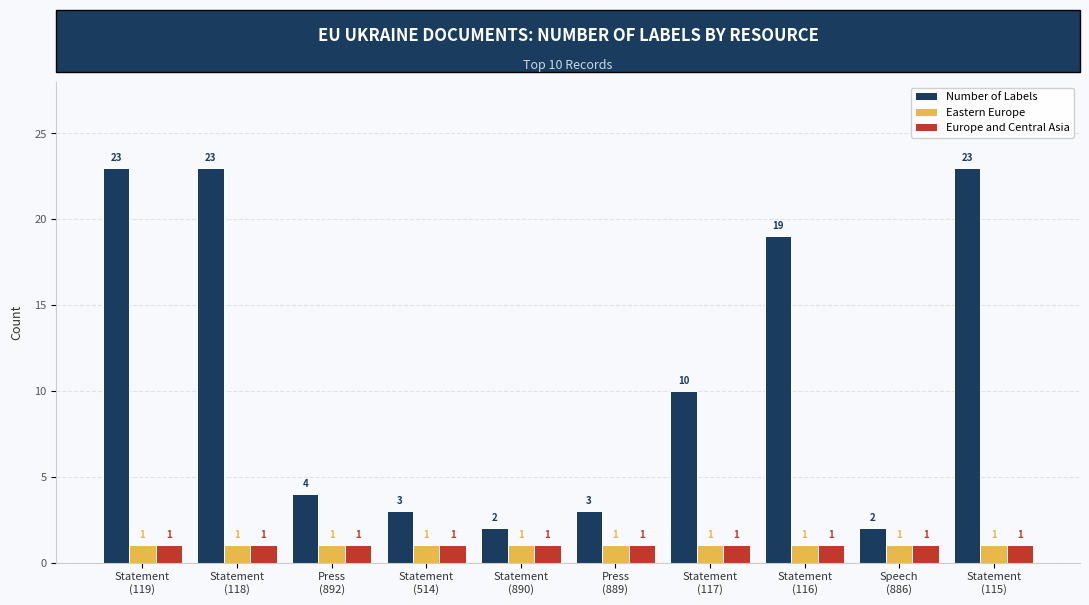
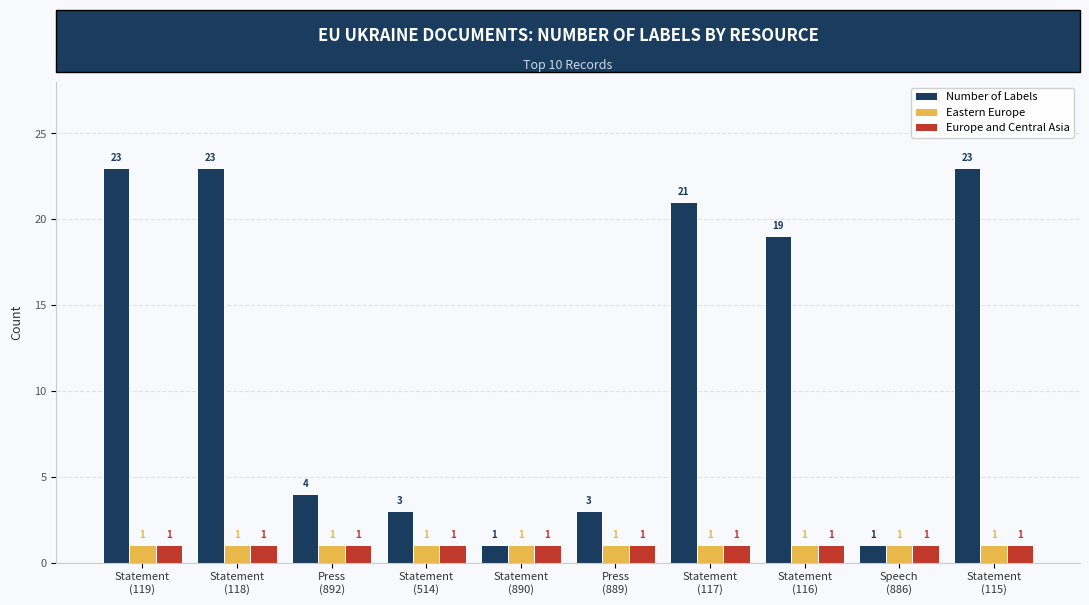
  {
    "Number of Labels": {
      "Statement (119)": 23,
      "Statement (118)": 23,
      "Press (892)": 4,
      "Statement (514)": 3,
-     "Statement (890)": 2,
+     "Statement (890)": 1,
      "Press (889)": 3,
-     "Statement (117)": 10,
+     "Statement (117)": 21,
      "Statement (116)": 19,
-     "Speech (886)": 2,
+     "Speech (886)": 1,
      "Statement (115)": 23
    },
    "Eastern Europe": {
      "Statement (119)": 1,
      "Statement (118)": 1,
      "Press (892)": 1,
      "Statement (514)": 1,
      "Statement (890)": 1,
      "Press (889)": 1,
      "Statement (117)": 1,
      "Statement (116)": 1,
      "Speech (886)": 1,
      "Statement (115)": 1
    },
    "Europe and Central Asia": {
      "Statement (119)": 1,
      "Statement (118)": 1,
      "Press (892)": 1,
      "Statement (514)": 1,
      "Statement (890)": 1,
      "Press (889)": 1,
      "Statement (117)": 1,
      "Statement (116)": 1,
      "Speech (886)": 1,
      "Statement (115)": 1
    }
  }
